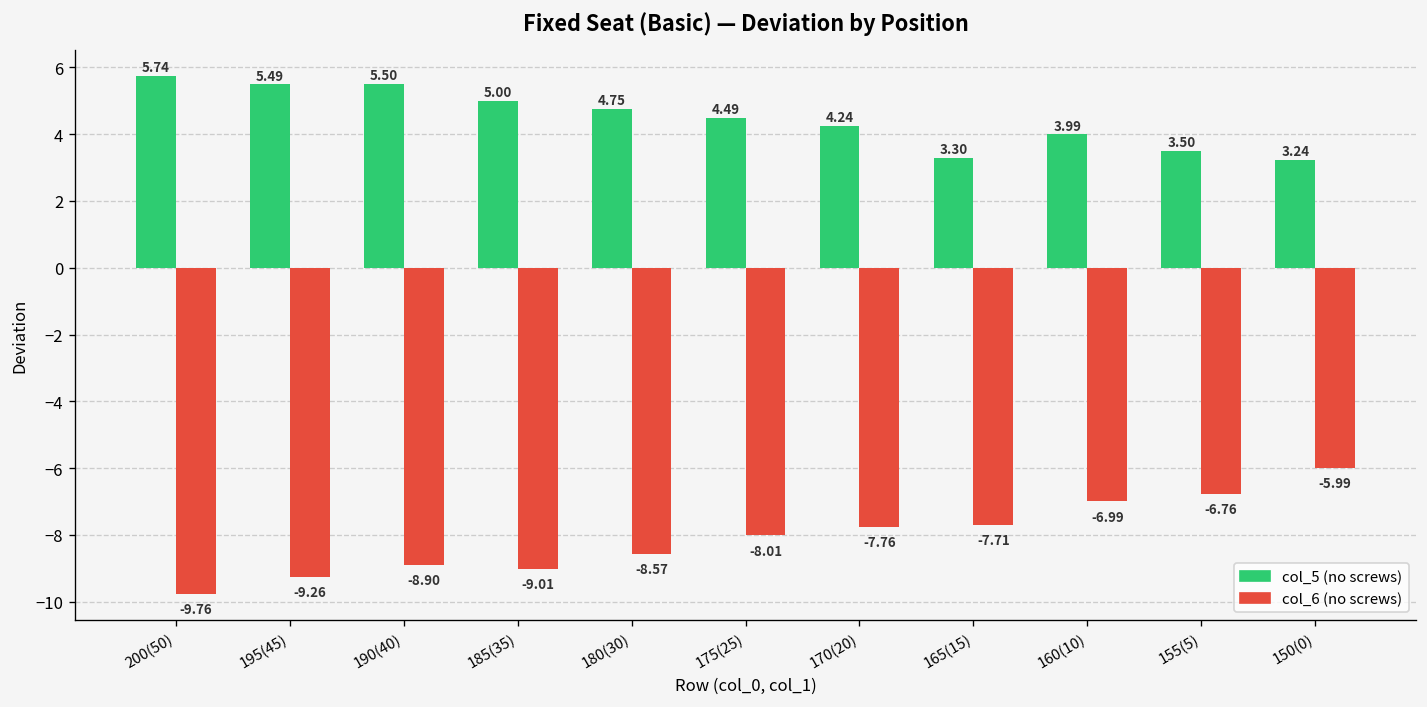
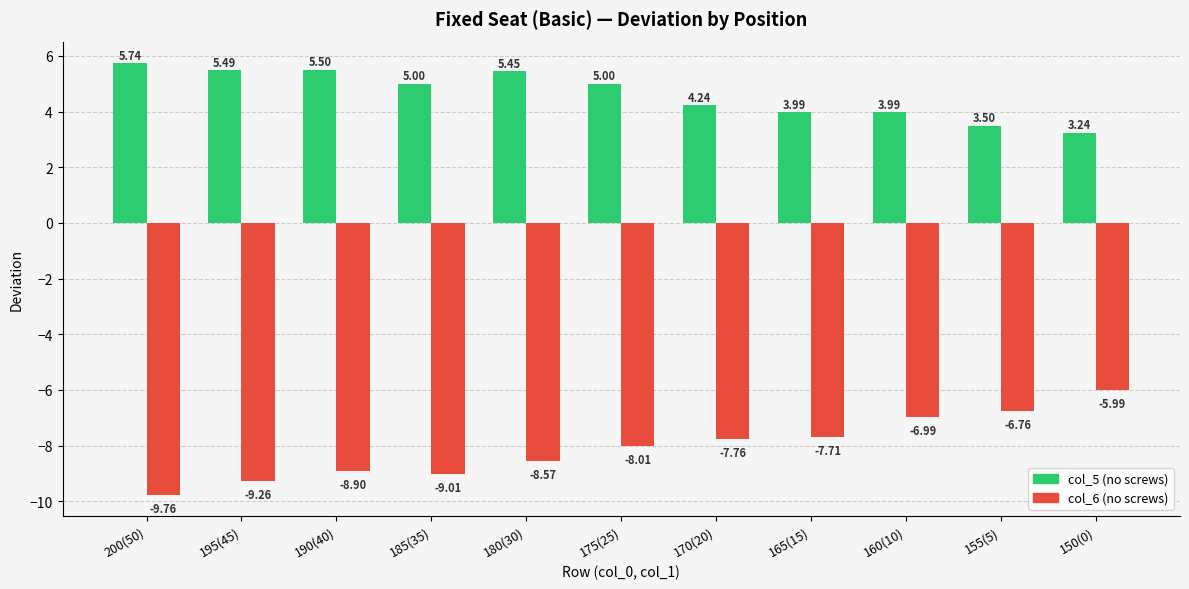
  {
    "col_5 (no screws)": {
      "200(50)": 5.74,
      "195(45)": 5.49,
      "190(40)": 5.50,
      "185(35)": 5.00,
-     "180(30)": 4.75,
-     "175(25)": 4.49,
+     "180(30)": 5.45,
+     "175(25)": 5.00,
      "170(20)": 4.24,
-     "165(15)": 3.30,
+     "165(15)": 3.99,
      "160(10)": 3.99,
      "155(5)": 3.50,
      "150(0)": 3.24
    },
    "col_6 (no screws)": {
      "200(50)": -9.76,
      "195(45)": -9.26,
      "190(40)": -8.90,
      "185(35)": -9.01,
      "180(30)": -8.57,
      "175(25)": -8.01,
      "170(20)": -7.76,
      "165(15)": -7.71,
      "160(10)": -6.99,
      "155(5)": -6.76,
      "150(0)": -5.99
    }
  }
